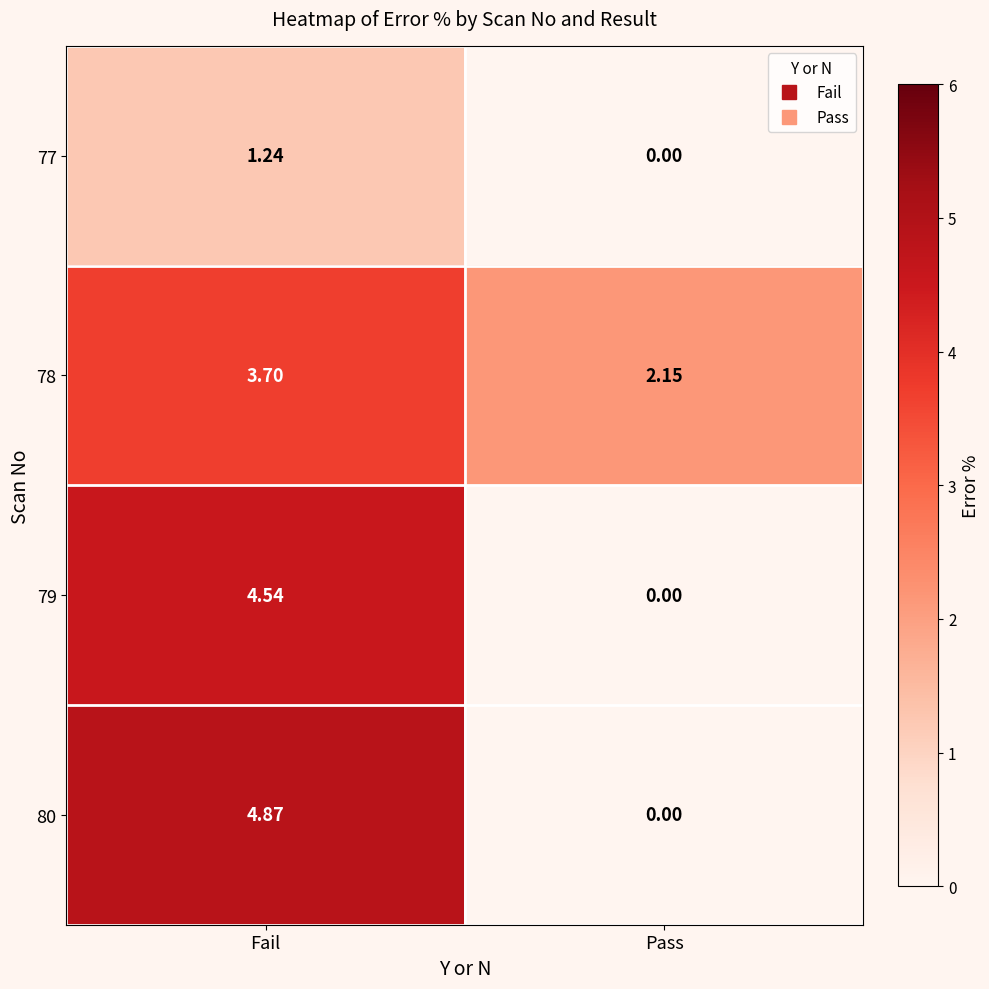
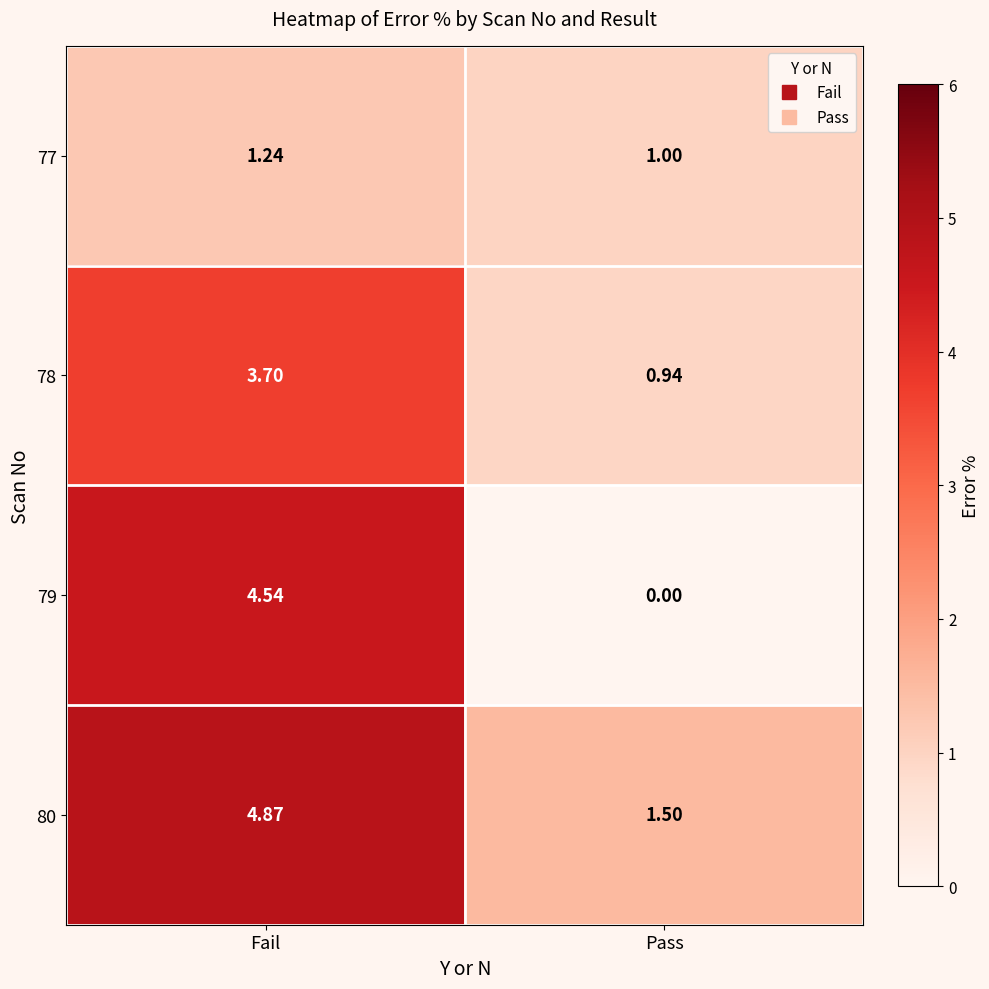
  {
    "77": {
      "Fail": 1.24,
-     "Pass": 0.00
+     "Pass": 1.00
    },
    "78": {
      "Fail": 3.70,
-     "Pass": 2.15
+     "Pass": 0.94
    },
    "79": {
      "Fail": 4.54,
      "Pass": 0.00
    },
    "80": {
      "Fail": 4.87,
-     "Pass": 0.00
+     "Pass": 1.50
    }
  }
